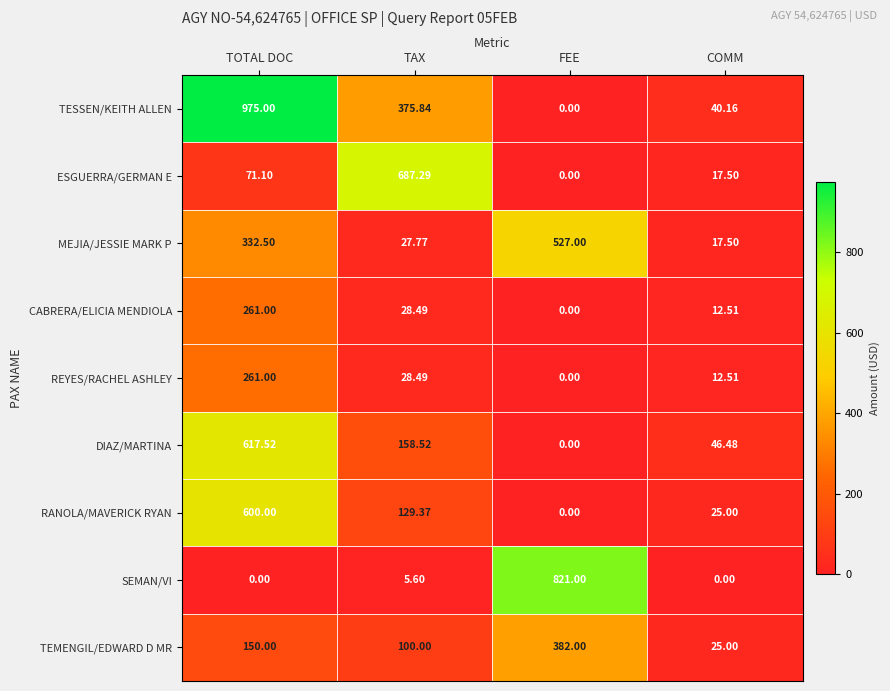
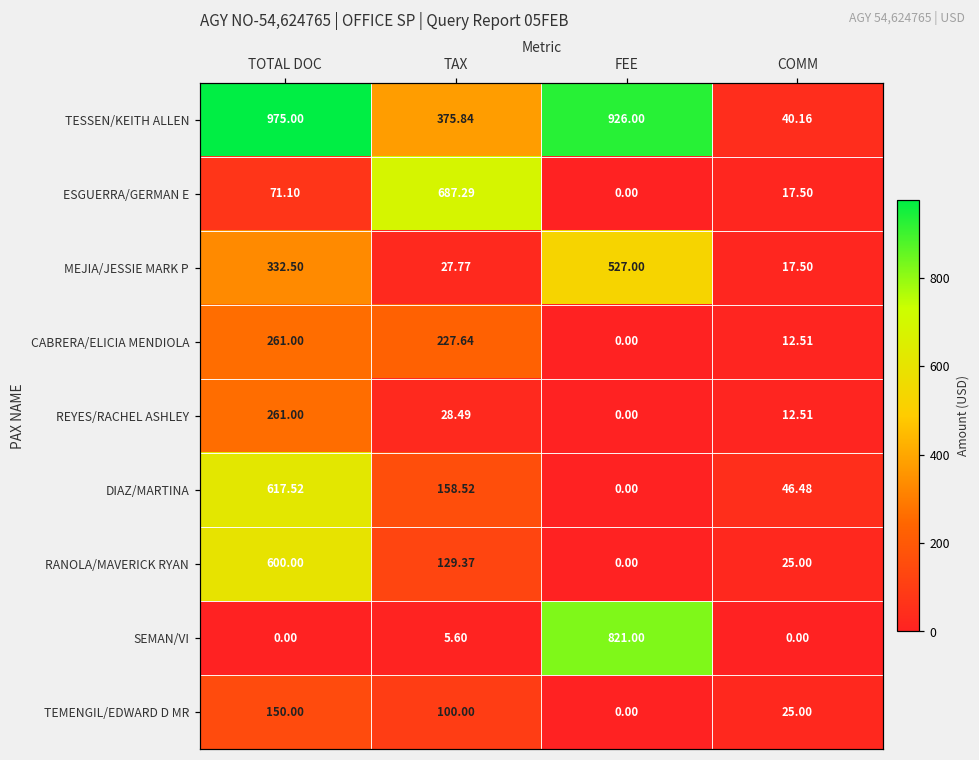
  {
    "TESSEN/KEITH ALLEN": {
      "TOTAL DOC": 975.00,
      "TAX": 375.84,
-     "FEE": 0.00,
+     "FEE": 926.00,
      "COMM": 40.16
    },
    "ESGUERRA/GERMAN E": {
      "TOTAL DOC": 71.10,
      "TAX": 687.29,
      "FEE": 0.00,
      "COMM": 17.50
    },
    "MEJIA/JESSIE MARK P": {
      "TOTAL DOC": 332.50,
      "TAX": 27.77,
      "FEE": 527.00,
      "COMM": 17.50
    },
    "CABRERA/ELICIA MENDIOLA": {
      "TOTAL DOC": 261.00,
-     "TAX": 28.49,
+     "TAX": 227.64,
      "FEE": 0.00,
      "COMM": 12.51
    },
    "REYES/RACHEL ASHLEY": {
      "TOTAL DOC": 261.00,
      "TAX": 28.49,
      "FEE": 0.00,
      "COMM": 12.51
    },
    "DIAZ/MARTINA": {
      "TOTAL DOC": 617.52,
      "TAX": 158.52,
      "FEE": 0.00,
      "COMM": 46.48
    },
    "RANOLA/MAVERICK RYAN": {
      "TOTAL DOC": 600.00,
      "TAX": 129.37,
      "FEE": 0.00,
      "COMM": 25.00
    },
    "SEMAN/VI": {
      "TOTAL DOC": 0.00,
      "TAX": 5.60,
      "FEE": 821.00,
      "COMM": 0.00
    },
    "TEMENGIL/EDWARD D MR": {
      "TOTAL DOC": 150.00,
      "TAX": 100.00,
-     "FEE": 382.00,
+     "FEE": 0.00,
      "COMM": 25.00
    }
  }
